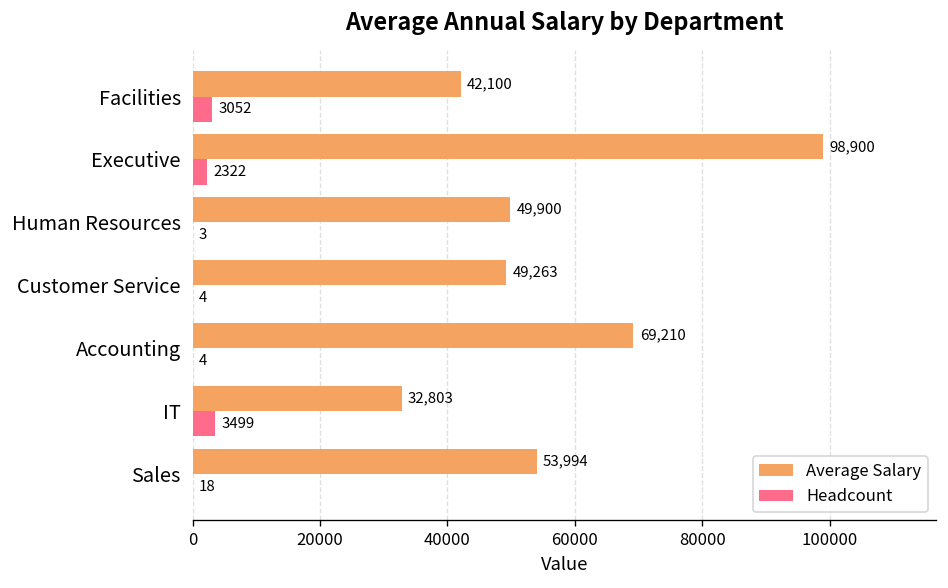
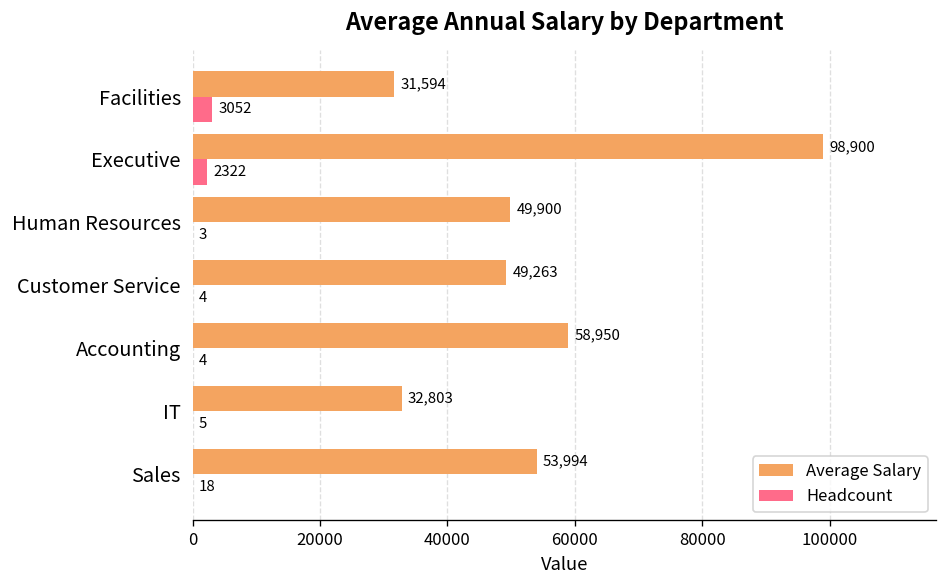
  {
    "Average Salary": {
-     "Facilities": "42,100",
+     "Facilities": "31,594",
      "Executive": "98,900",
      "Human Resources": "49,900",
      "Customer Service": "49,263",
-     "Accounting": "69,210",
+     "Accounting": "58,950",
      "IT": "32,803",
      "Sales": "53,994"
    },
    "Headcount": {
      "Facilities": "3052",
      "Executive": "2322",
      "Human Resources": "3",
      "Customer Service": "4",
      "Accounting": "4",
-     "IT": "3499",
+     "IT": "5",
      "Sales": "18"
    }
  }
